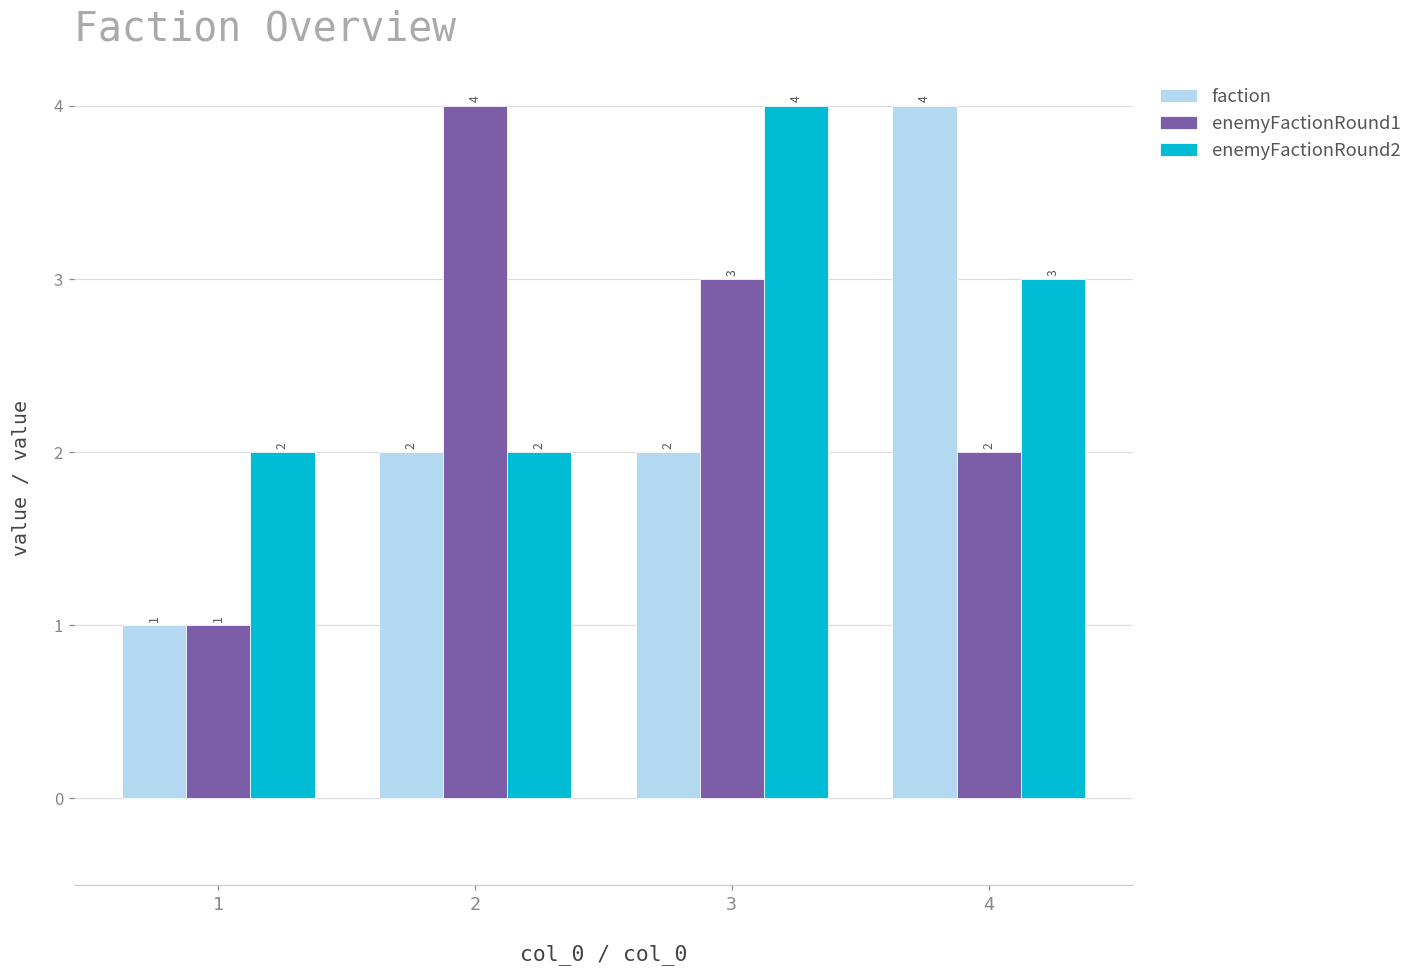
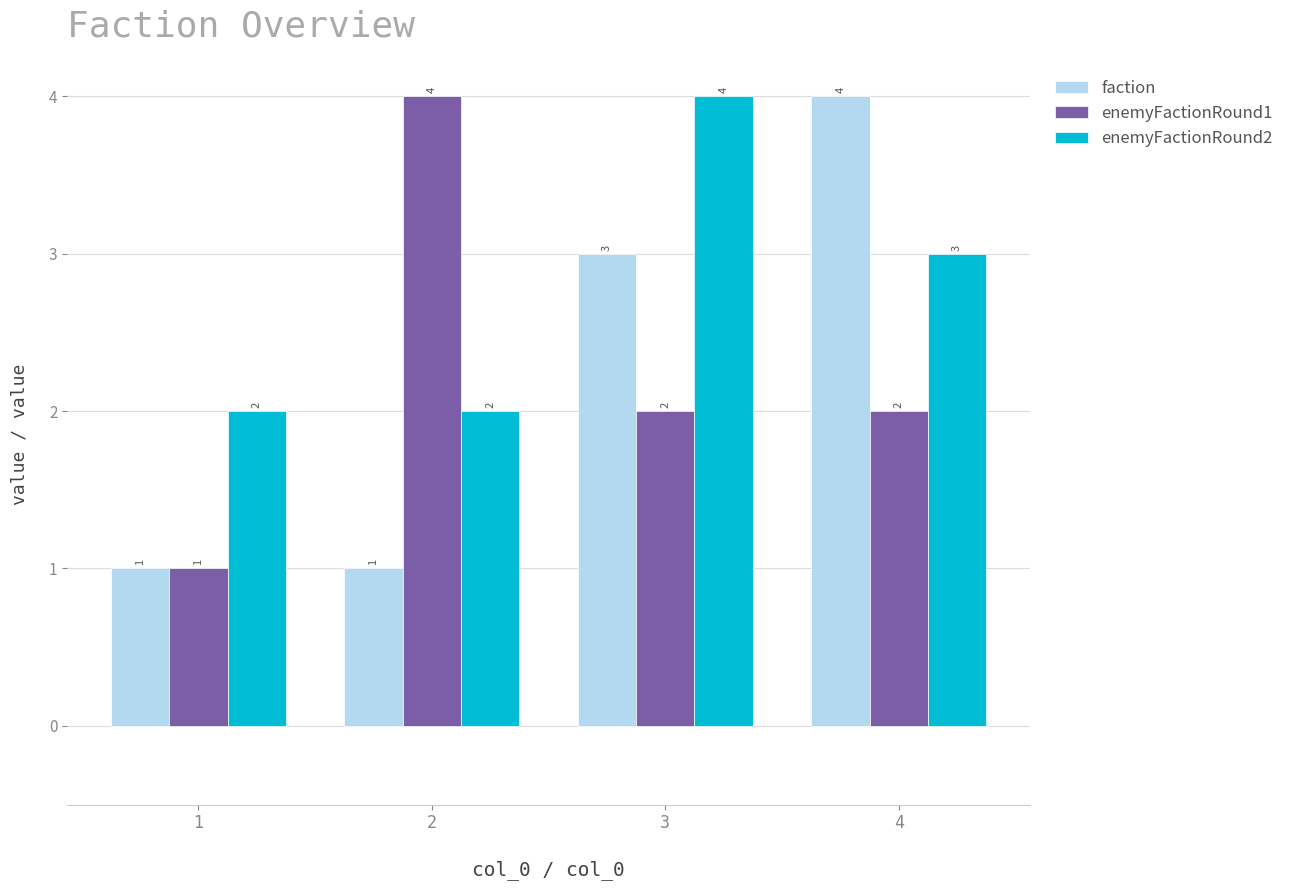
  {
    "faction": {
      "1": 1,
-     "2": 2,
-     "3": 2,
+     "2": 1,
+     "3": 3,
      "4": 4
    },
    "enemyFactionRound1": {
      "1": 1,
      "2": 4,
-     "3": 3,
+     "3": 2,
      "4": 2
    },
    "enemyFactionRound2": {
      "1": 2,
      "2": 2,
      "3": 4,
      "4": 3
    }
  }
